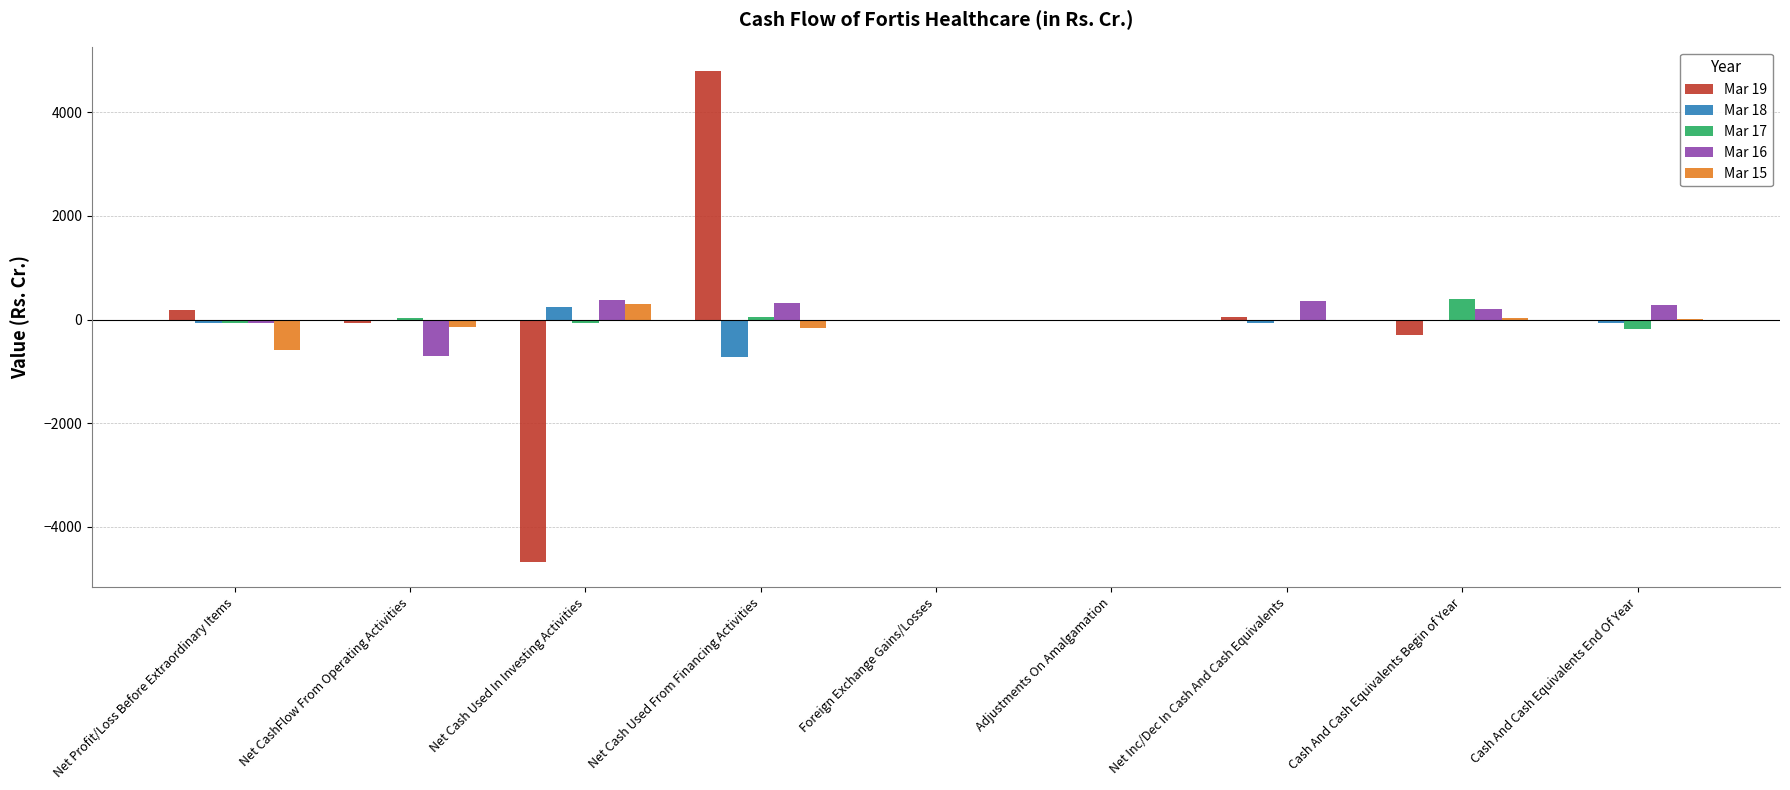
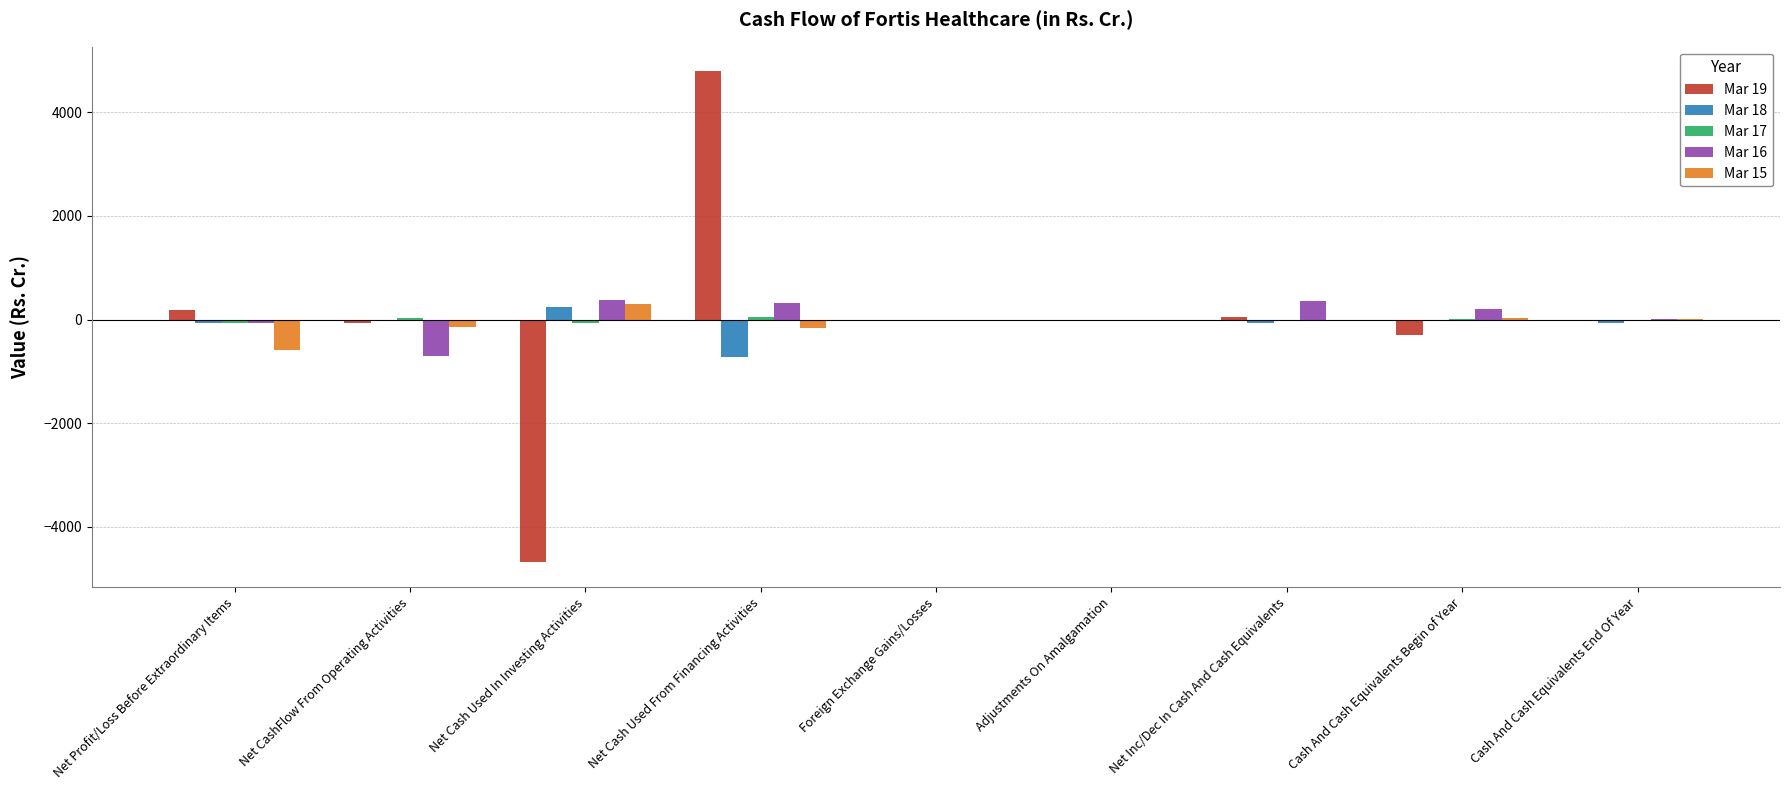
  {
    "Mar 19": {
      "Net Profit/Loss Before Extraordinary Items": 200,
      "Net CashFlow From Operating Activities": -100,
      "Net Cash Used In Investing Activities": -4700,
      "Net Cash Used From Financing Activities": 4800,
      "Foreign Exchange Gains/Losses": 0,
      "Adjustments On Amalgamation": 0,
      "Cash And Cash Equivalents Begin of Year": -300
    },
    "Mar 18": {
      "Net Profit/Loss Before Extraordinary Items": -100,
      "Net Cash Used In Investing Activities": 200,
      "Net Cash Used From Financing Activities": -700,
      "Foreign Exchange Gains/Losses": 0,
      "Adjustments On Amalgamation": 0,
      "Net Inc/Dec In Cash And Cash Equivalents": -100,
      "Cash And Cash Equivalents End Of Year": -100
    },
    "Mar 17": {
      "Net Profit/Loss Before Extraordinary Items": -100,
      "Net Cash Used In Investing Activities": -100,
      "Foreign Exchange Gains/Losses": 0,
      "Adjustments On Amalgamation": 0,
-     "Cash And Cash Equivalents Begin of Year": 400,
-     "Cash And Cash Equivalents End Of Year": -200
+     "Cash And Cash Equivalents Begin of Year": 0,
+     "Cash And Cash Equivalents End Of Year": 0
    },
    "Mar 16": {
      "Net Profit/Loss Before Extraordinary Items": -100,
      "Net CashFlow From Operating Activities": -700,
      "Net Cash Used In Investing Activities": 400,
      "Net Cash Used From Financing Activities": 300,
      "Foreign Exchange Gains/Losses": 0,
      "Adjustments On Amalgamation": 0,
      "Net Inc/Dec In Cash And Cash Equivalents": 400,
      "Cash And Cash Equivalents Begin of Year": 200,
-     "Cash And Cash Equivalents End Of Year": 300
+     "Cash And Cash Equivalents End Of Year": 0
    },
    "Mar 15": {
      "Net Profit/Loss Before Extraordinary Items": -600,
      "Net CashFlow From Operating Activities": -100,
      "Net Cash Used In Investing Activities": 300,
      "Net Cash Used From Financing Activities": -200,
      "Foreign Exchange Gains/Losses": 0,
      "Adjustments On Amalgamation": 0
    }
  }
